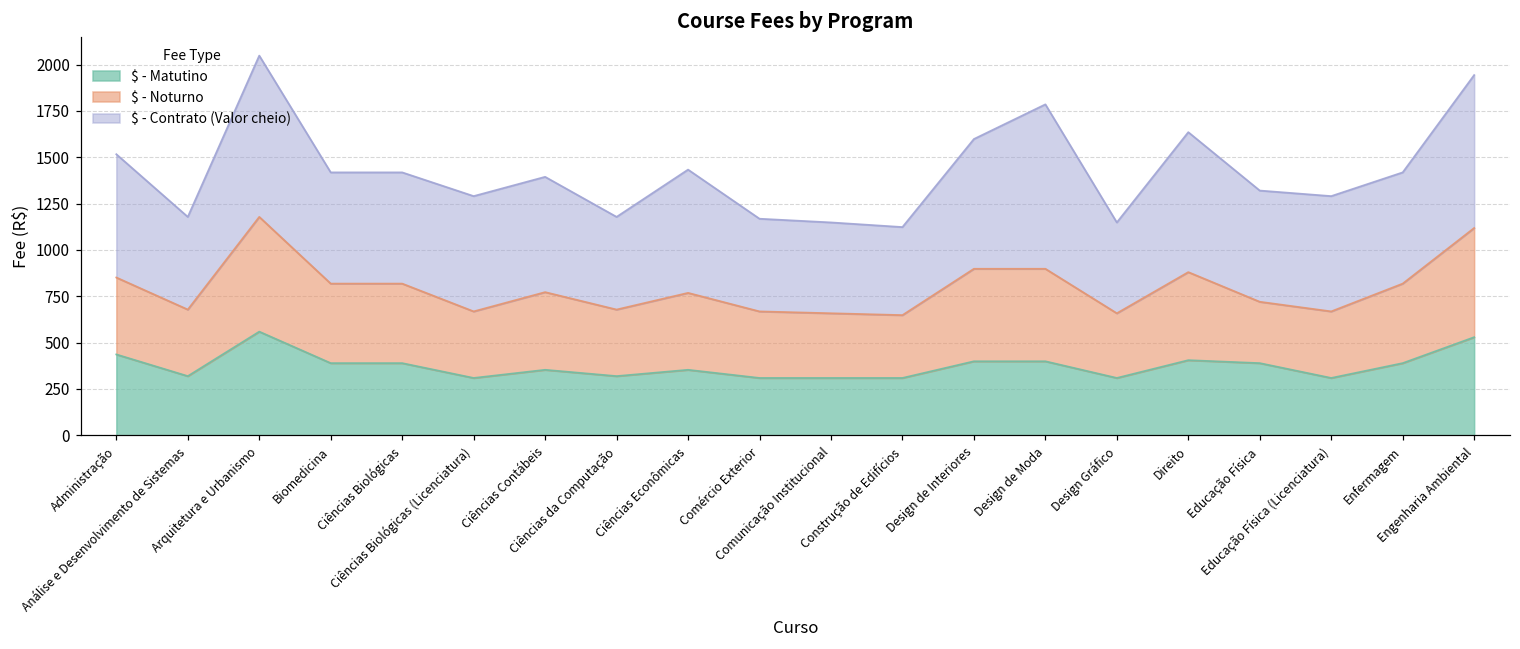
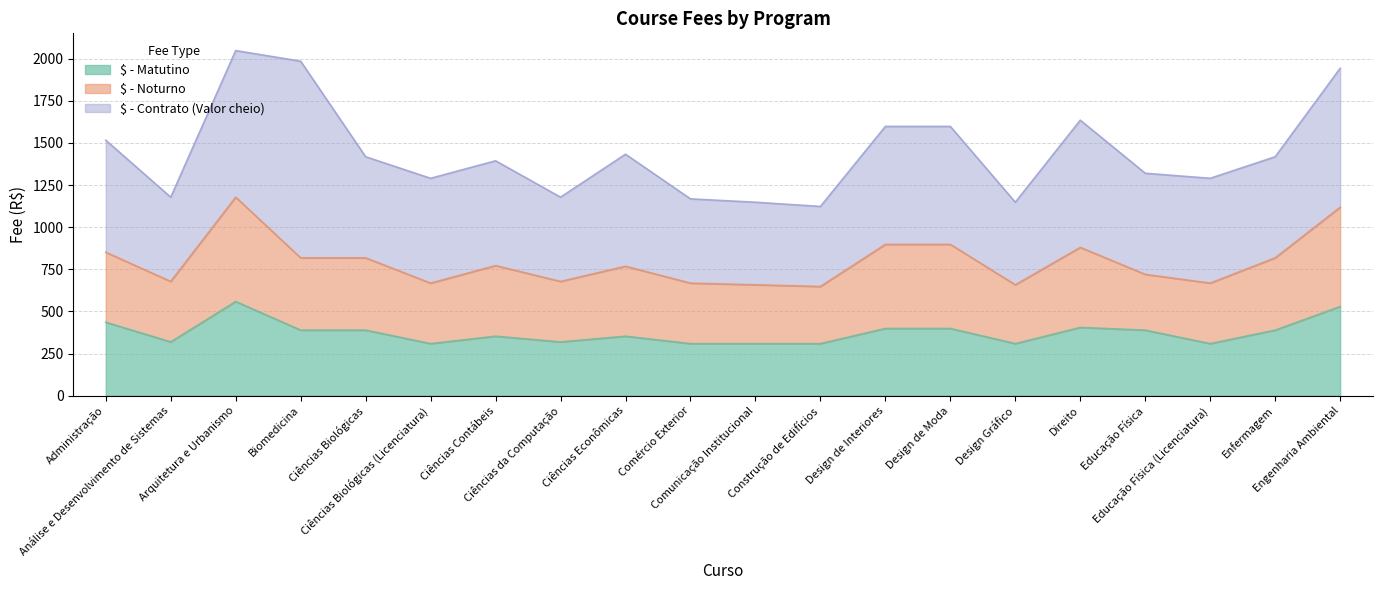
  {
    "$ - Matutino": {
      "Administração": 440,
      "Análise e Desenvolvimento de Sistemas": 320,
      "Arquitetura e Urbanismo": 560,
      "Biomedicina": 390,
      "Ciências Biológicas": 390,
      "Ciências Biológicas (Licenciatura)": 310,
      "Ciências Contábeis": 350,
      "Ciências da Computação": 320,
      "Ciências Econômicas": 350,
      "Comércio Exterior": 310,
      "Comunicação Institucional": 310,
      "Construção de Edifícios": 310,
      "Design de Interiores": 400,
      "Design de Moda": 400,
      "Design Gráfico": 310,
      "Direito": 410,
      "Educação Física": 390,
      "Educação Física (Licenciatura)": 310,
      "Enfermagem": 390,
      "Engenharia Ambiental": 530
    },
    "$ - Noturno": {
      "Administração": 420,
      "Análise e Desenvolvimento de Sistemas": 360,
      "Arquitetura e Urbanismo": 620,
      "Biomedicina": 430,
      "Ciências Biológicas": 430,
      "Ciências Biológicas (Licenciatura)": 360,
      "Ciências Contábeis": 420,
      "Ciências da Computação": 360,
      "Ciências Econômicas": 420,
      "Comércio Exterior": 360,
      "Comunicação Institucional": 350,
      "Construção de Edifícios": 340,
      "Design de Interiores": 500,
      "Design de Moda": 500,
      "Design Gráfico": 350,
      "Direito": 480,
      "Educação Física": 330,
      "Educação Física (Licenciatura)": 360,
      "Enfermagem": 430,
      "Engenharia Ambiental": 590
    },
    "$ - Contrato (Valor cheio)": {
      "Administração": 670,
      "Análise e Desenvolvimento de Sistemas": 500,
      "Arquitetura e Urbanismo": 870,
-     "Biomedicina": 600,
+     "Biomedicina": 1170,
      "Ciências Biológicas": 600,
      "Ciências Biológicas (Licenciatura)": 620,
      "Ciências Contábeis": 620,
      "Ciências da Computação": 500,
      "Ciências Econômicas": 670,
      "Comércio Exterior": 500,
      "Comunicação Institucional": 490,
      "Construção de Edifícios": 480,
      "Design de Interiores": 700,
-     "Design de Moda": 890,
+     "Design de Moda": 700,
      "Design Gráfico": 490,
      "Direito": 760,
      "Educação Física": 600,
      "Educação Física (Licenciatura)": 620,
      "Enfermagem": 600,
      "Engenharia Ambiental": 830
    }
  }
